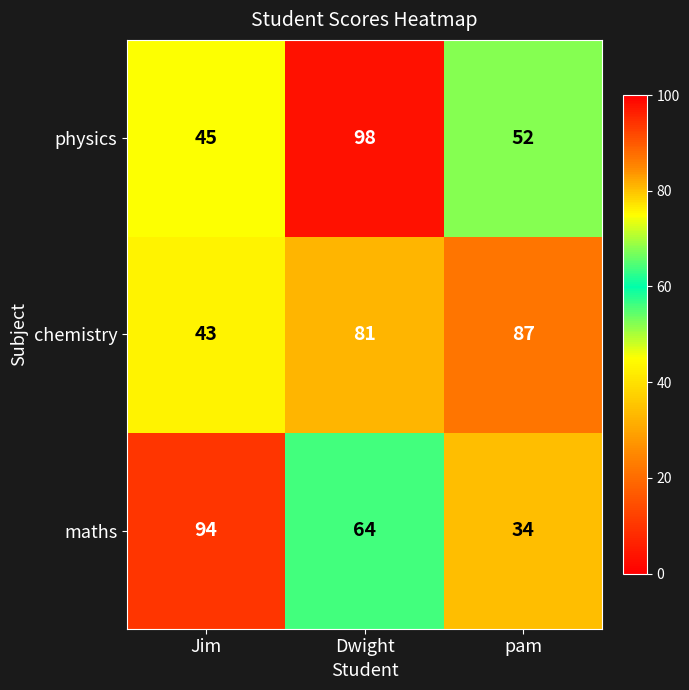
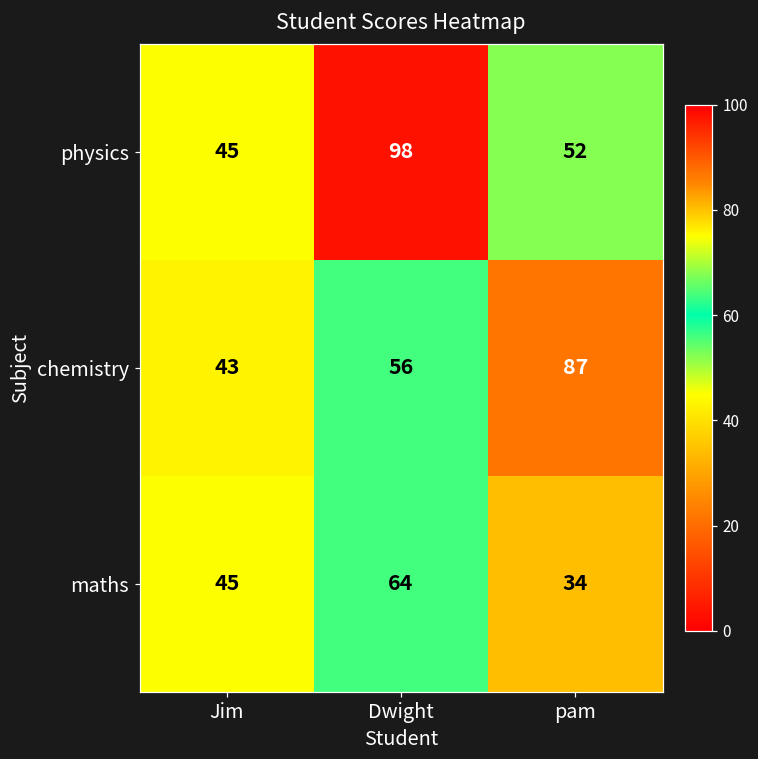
  {
    "physics": {
      "Jim": 45,
      "Dwight": 98,
      "pam": 52
    },
    "chemistry": {
      "Jim": 43,
-     "Dwight": 81,
+     "Dwight": 56,
      "pam": 87
    },
    "maths": {
-     "Jim": 94,
+     "Jim": 45,
      "Dwight": 64,
      "pam": 34
    }
  }
